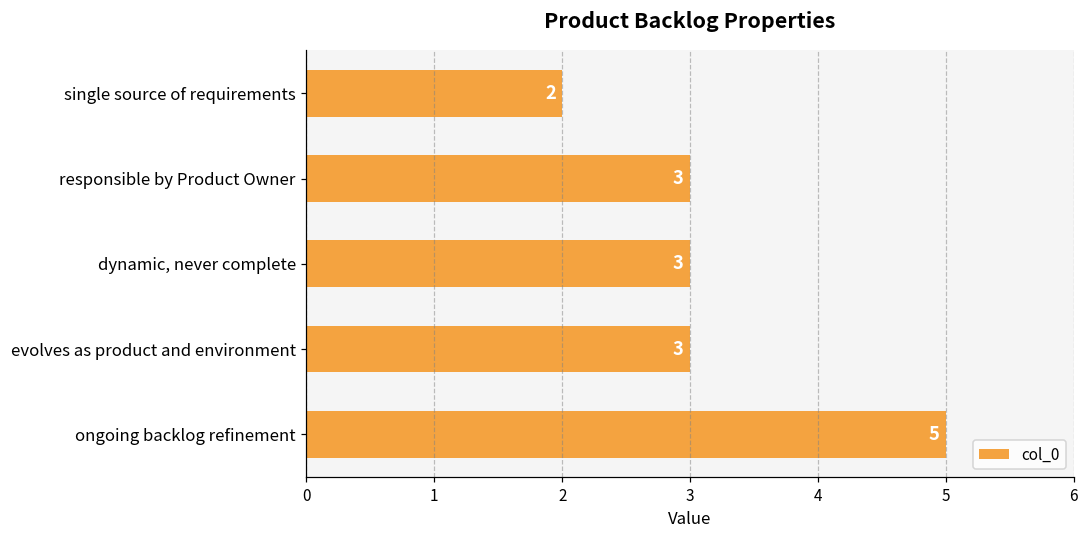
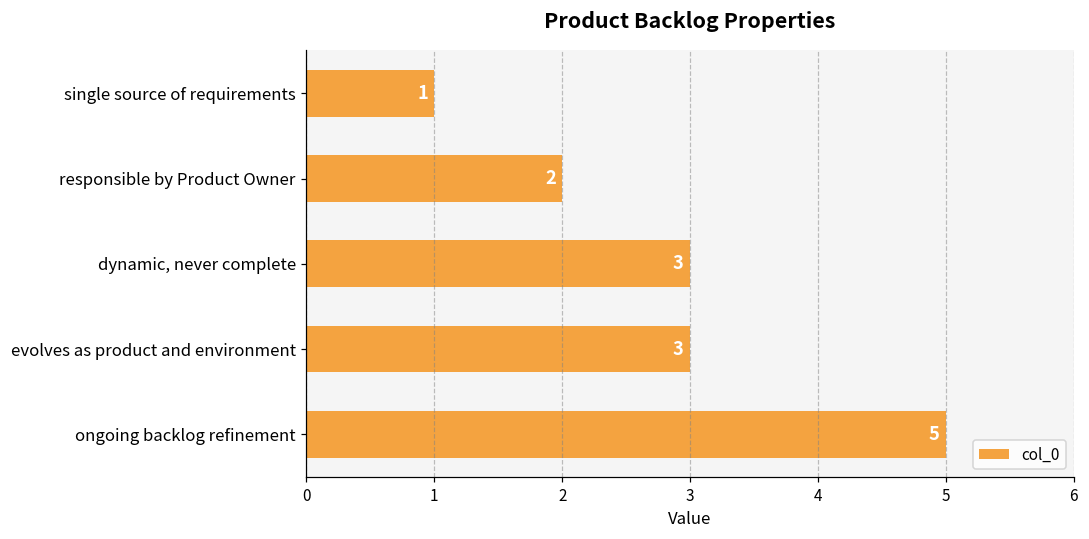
  {
-   "single source of requirements": 2,
-   "responsible by Product Owner": 3,
+   "single source of requirements": 1,
+   "responsible by Product Owner": 2,
    "dynamic, never complete": 3,
    "evolves as product and environment": 3,
    "ongoing backlog refinement": 5
  }
